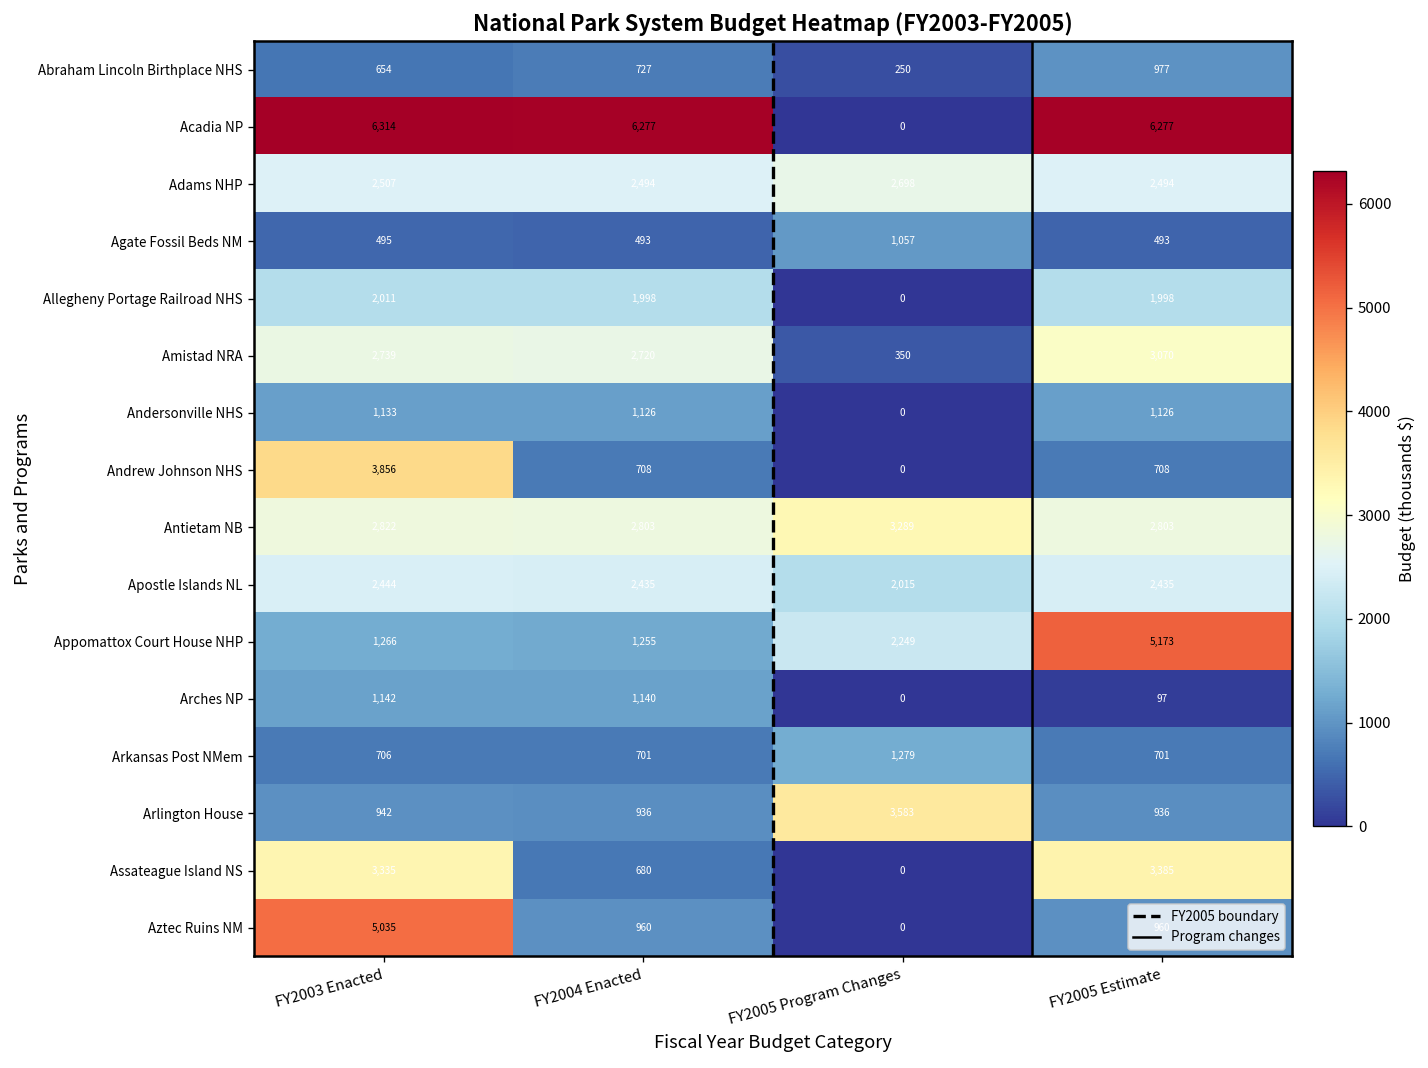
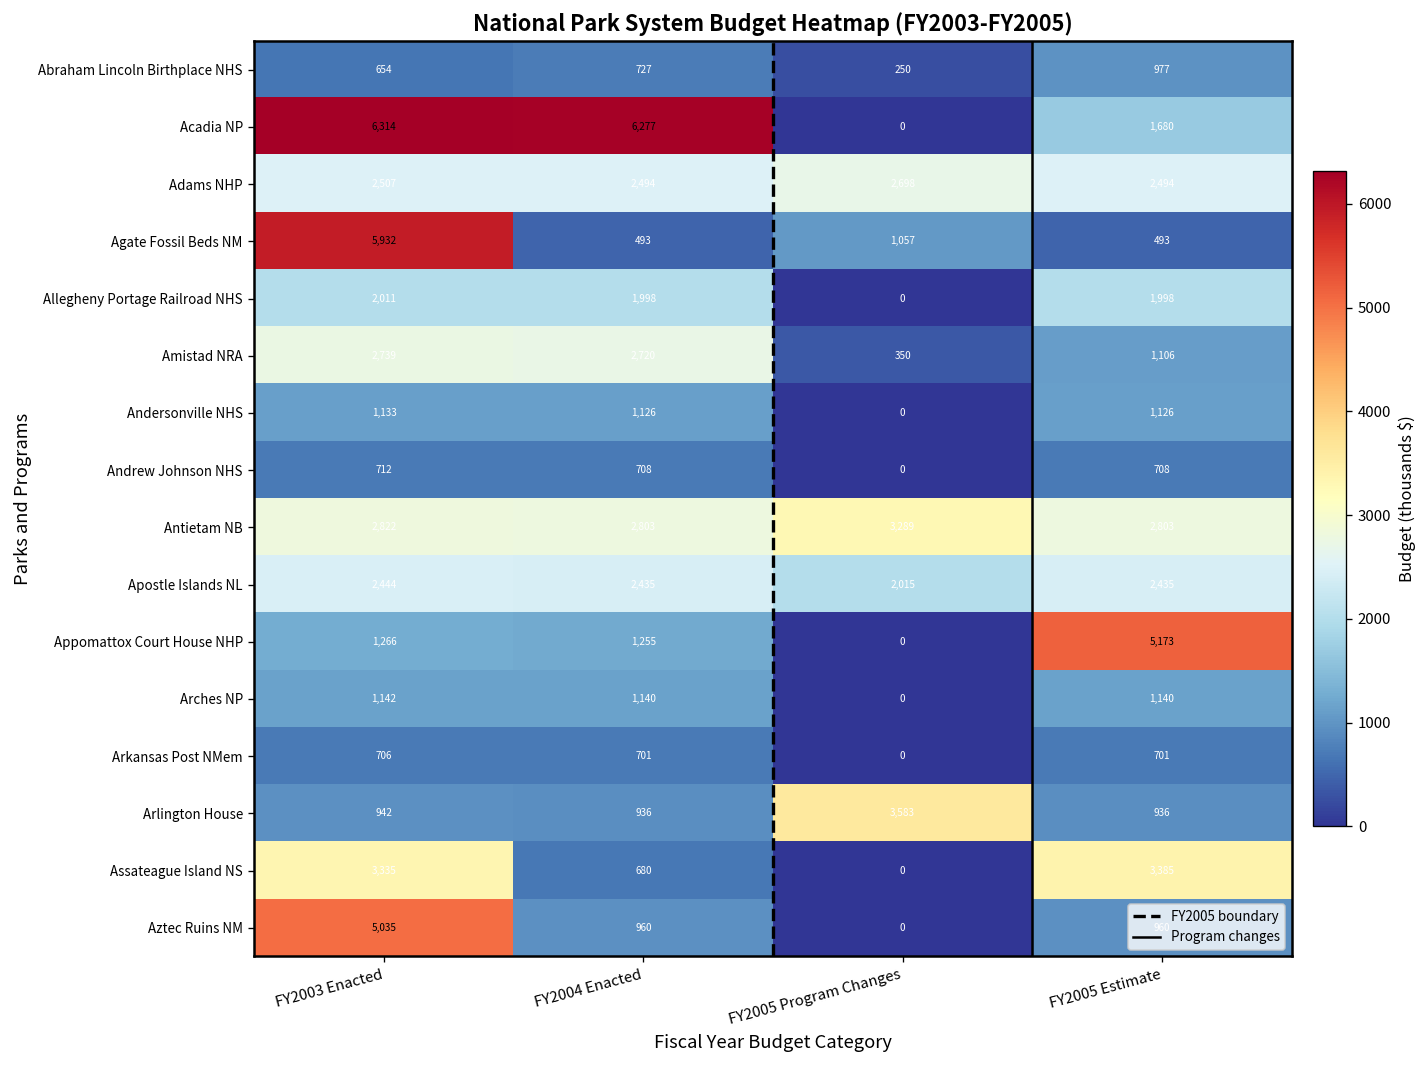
  {
    "Abraham Lincoln Birthplace NHS": {
      "FY2003 Enacted": "654",
      "FY2004 Enacted": "727",
      "FY2005 Program Changes": "250",
      "FY2005 Estimate": "977"
    },
    "Acadia NP": {
      "FY2003 Enacted": "6,314",
      "FY2004 Enacted": "6,277",
      "FY2005 Program Changes": "0",
-     "FY2005 Estimate": "6,277"
+     "FY2005 Estimate": "1,680"
    },
    "Agate Fossil Beds NM": {
-     "FY2003 Enacted": "495",
+     "FY2003 Enacted": "5,932",
      "FY2004 Enacted": "493",
      "FY2005 Program Changes": "1,057",
      "FY2005 Estimate": "493"
    },
    "Allegheny Portage Railroad NHS": {
      "FY2003 Enacted": "2,011",
      "FY2004 Enacted": "1,998",
      "FY2005 Program Changes": "0",
      "FY2005 Estimate": "1,998"
    },
    "Amistad NRA": {
      "FY2005 Program Changes": "350",
-     "FY2005 Estimate": "3,070"
+     "FY2005 Estimate": "1,106"
    },
    "Andersonville NHS": {
      "FY2003 Enacted": "1,133",
      "FY2004 Enacted": "1,126",
      "FY2005 Program Changes": "0",
      "FY2005 Estimate": "1,126"
    },
    "Andrew Johnson NHS": {
-     "FY2003 Enacted": "3,856",
+     "FY2003 Enacted": "712",
      "FY2004 Enacted": "708",
      "FY2005 Program Changes": "0",
      "FY2005 Estimate": "708"
    },
    "Antietam NB": {
      "FY2005 Program Changes": "3,289"
    },
    "Apostle Islands NL": {
      "FY2005 Program Changes": "2,015"
    },
    "Appomattox Court House NHP": {
      "FY2003 Enacted": "1,266",
      "FY2004 Enacted": "1,255",
-     "FY2005 Program Changes": "2,249",
+     "FY2005 Program Changes": "0",
      "FY2005 Estimate": "5,173"
    },
    "Arches NP": {
      "FY2003 Enacted": "1,142",
      "FY2004 Enacted": "1,140",
      "FY2005 Program Changes": "0",
-     "FY2005 Estimate": "97"
+     "FY2005 Estimate": "1,140"
    },
    "Arkansas Post NMem": {
      "FY2003 Enacted": "706",
      "FY2004 Enacted": "701",
-     "FY2005 Program Changes": "1,279",
+     "FY2005 Program Changes": "0",
      "FY2005 Estimate": "701"
    },
    "Arlington House": {
      "FY2003 Enacted": "942",
      "FY2004 Enacted": "936",
      "FY2005 Program Changes": "3,583",
      "FY2005 Estimate": "936"
    },
    "Assateague Island NS": {
      "FY2003 Enacted": "3,335",
      "FY2004 Enacted": "680",
      "FY2005 Program Changes": "0",
      "FY2005 Estimate": "3,385"
    },
    "Aztec Ruins NM": {
      "FY2003 Enacted": "5,035",
      "FY2004 Enacted": "960",
      "FY2005 Program Changes": "0"
    }
  }
